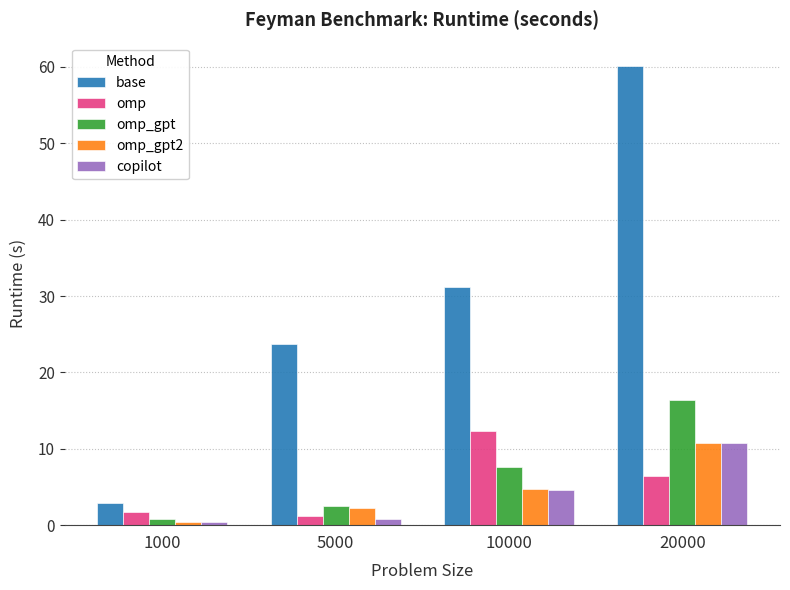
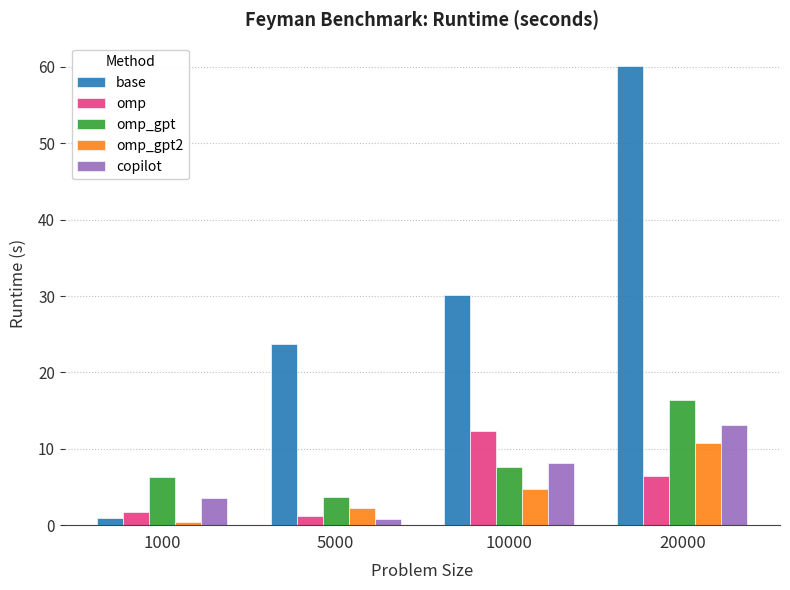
  {
    "base": {
-     "1000": 3,
+     "1000": 1,
      "5000": 24,
-     "10000": 31,
+     "10000": 30,
      "20000": 60
    },
    "omp": {
      "1000": 2,
      "5000": 1,
      "10000": 12,
      "20000": 6
    },
    "omp_gpt": {
-     "1000": 1,
-     "5000": 3,
+     "1000": 6,
+     "5000": 4,
      "10000": 8,
      "20000": 16
    },
    "omp_gpt2": {
      "1000": 0,
      "5000": 2,
      "10000": 5,
      "20000": 11
    },
    "copilot": {
-     "1000": 0,
+     "1000": 4,
      "5000": 1,
-     "10000": 5,
-     "20000": 11
+     "10000": 8,
+     "20000": 13
    }
  }
